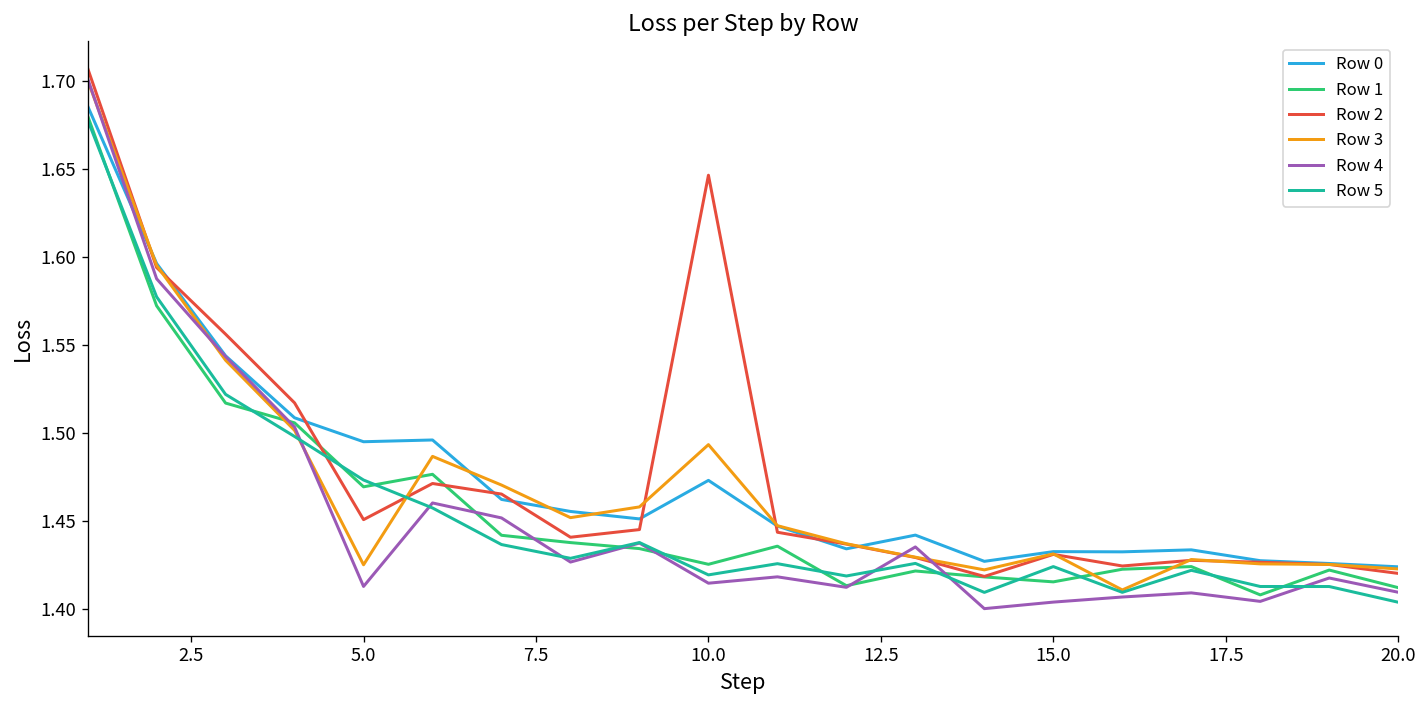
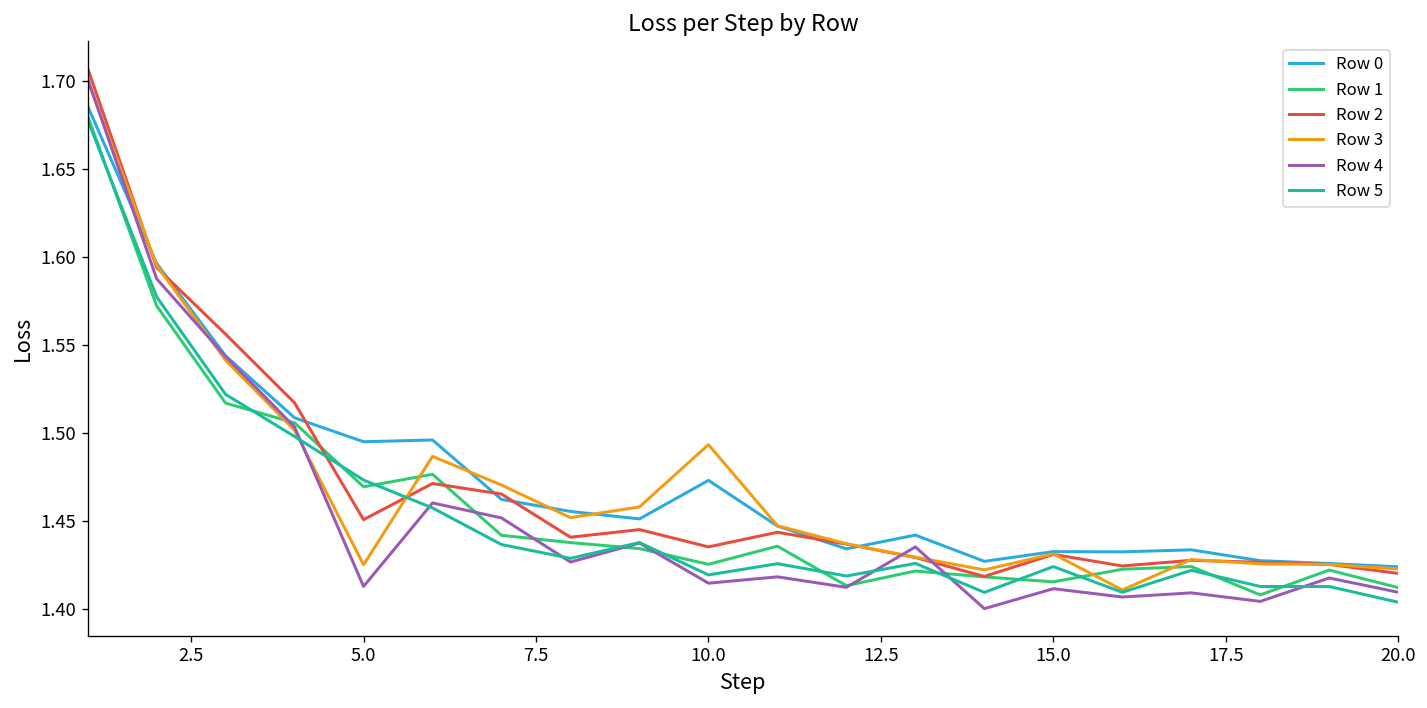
  {
    "Row 0": {
      "5.0": 1.495,
      "10.0": 1.473
    },
    "Row 2": {
      "5.0": 1.451,
-     "10.0": 1.646,
+     "10.0": 1.435,
      "20.0": 1.420
    },
    "Row 3": {
      "5.0": 1.425,
      "10.0": 1.493
    },
    "Row 4": {
      "5.0": 1.413,
      "10.0": 1.415,
-     "15.0": 1.404,
+     "15.0": 1.412,
      "20.0": 1.410
    }
  }
